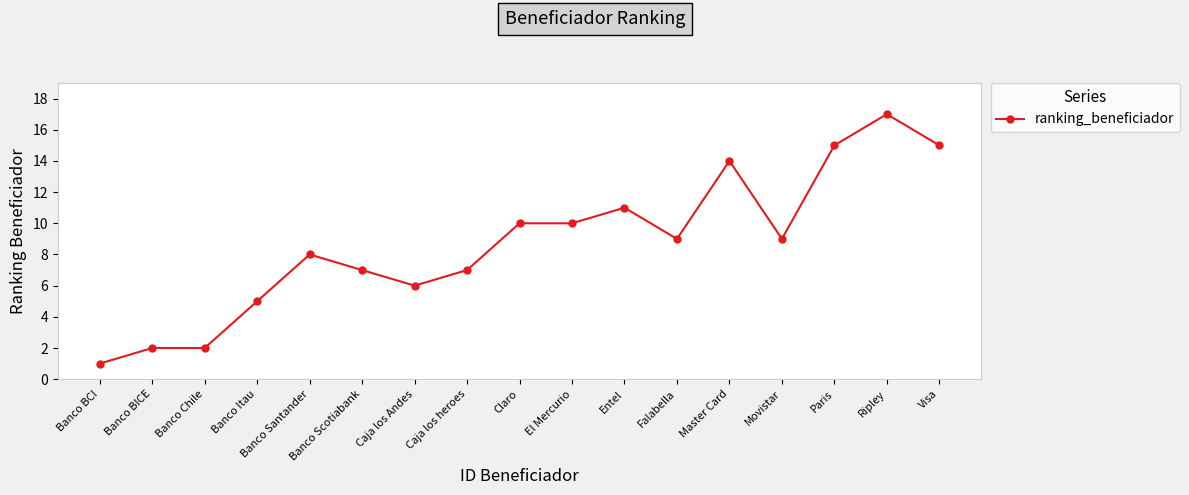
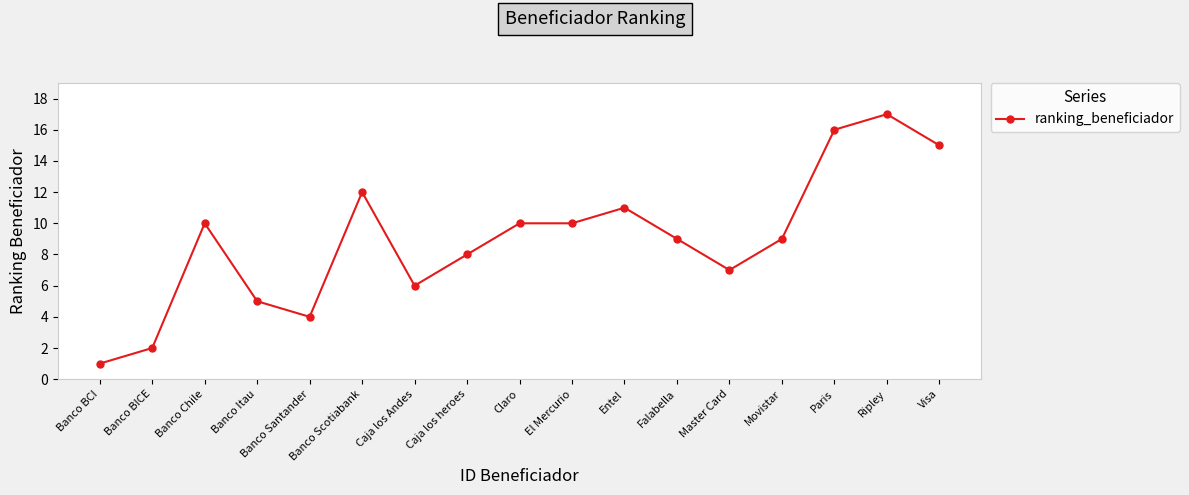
  {
    "Banco BCI": 1,
    "Banco BICE": 2,
-   "Banco Chile": 2,
+   "Banco Chile": 10,
    "Banco Itau": 5,
-   "Banco Santander": 8,
-   "Banco Scotiabank": 7,
+   "Banco Santander": 4,
+   "Banco Scotiabank": 12,
    "Caja los Andes": 6,
-   "Caja los heroes": 7,
+   "Caja los heroes": 8,
    "Claro": 10,
    "El Mercurio": 10,
    "Entel": 11,
    "Falabella": 9,
-   "Master Card": 14,
+   "Master Card": 7,
    "Movistar": 9,
-   "Paris": 15,
+   "Paris": 16,
    "Ripley": 17,
    "Visa": 15
  }
